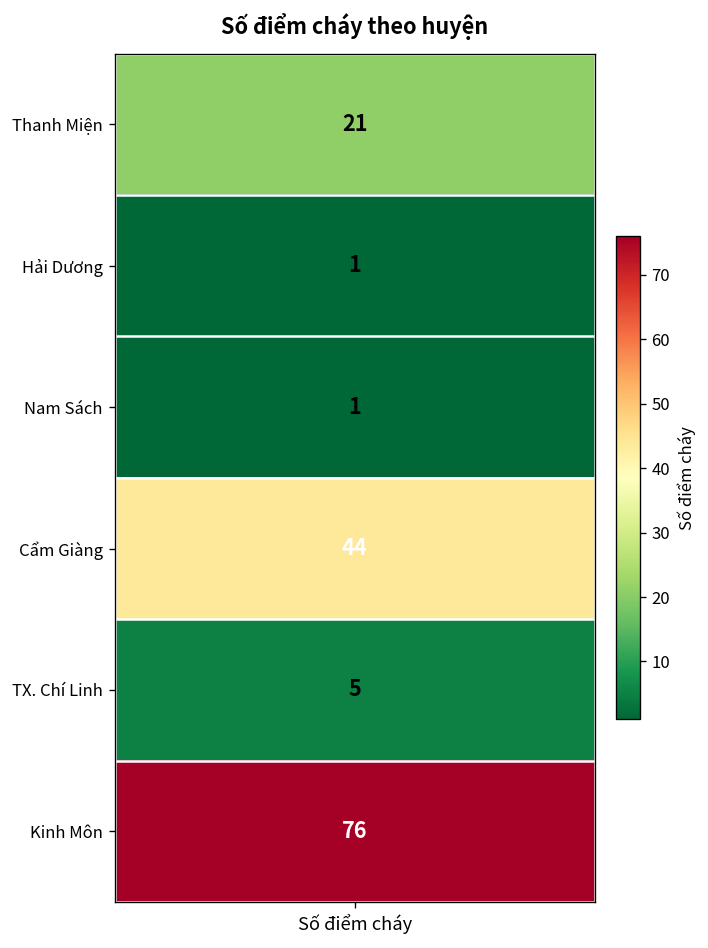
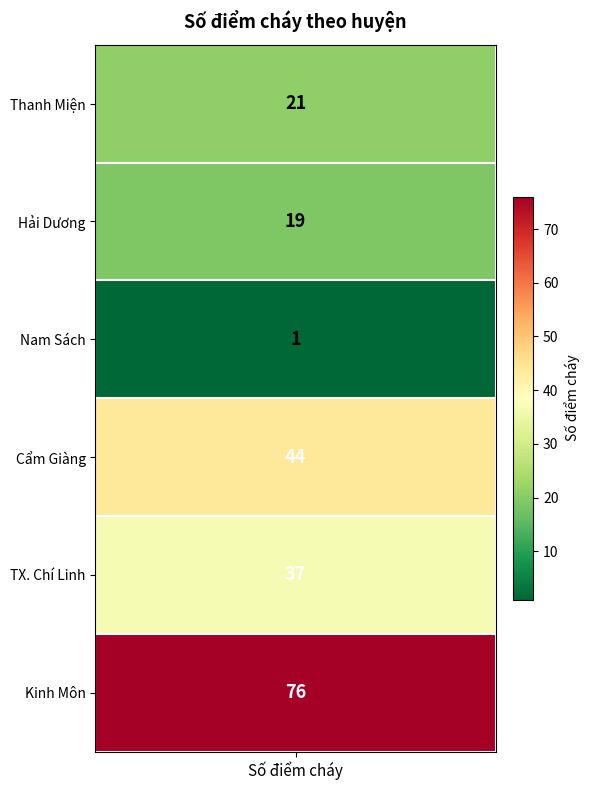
  {
    "Thanh Miện": {
      "Số điểm cháy": 21
    },
    "Hải Dương": {
-     "Số điểm cháy": 1
+     "Số điểm cháy": 19
    },
    "Nam Sách": {
      "Số điểm cháy": 1
    },
    "Cẩm Giàng": {
      "Số điểm cháy": 44
    },
    "TX. Chí Linh": {
-     "Số điểm cháy": 5
+     "Số điểm cháy": 37
    },
    "Kinh Môn": {
      "Số điểm cháy": 76
    }
  }
